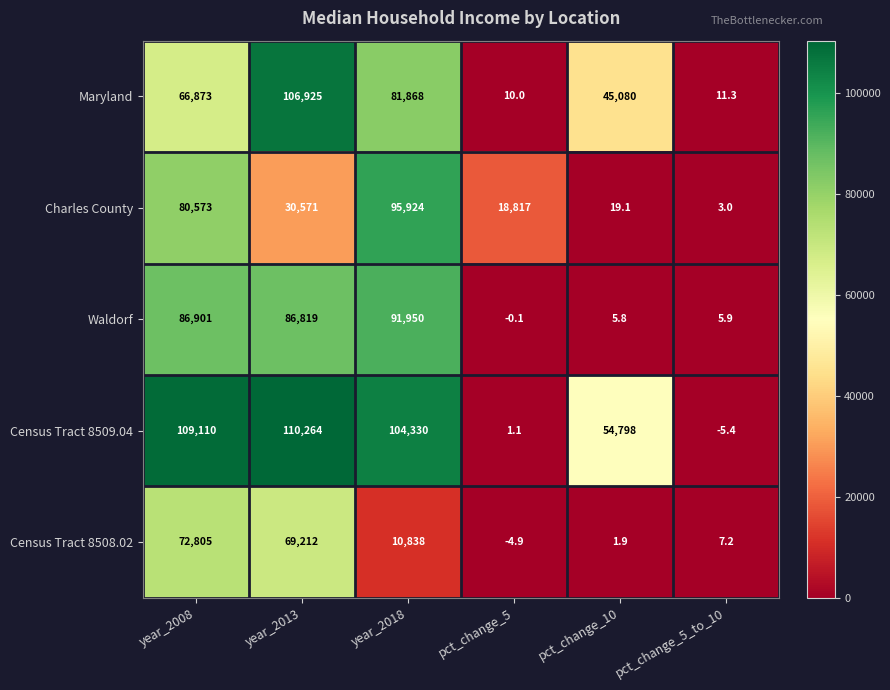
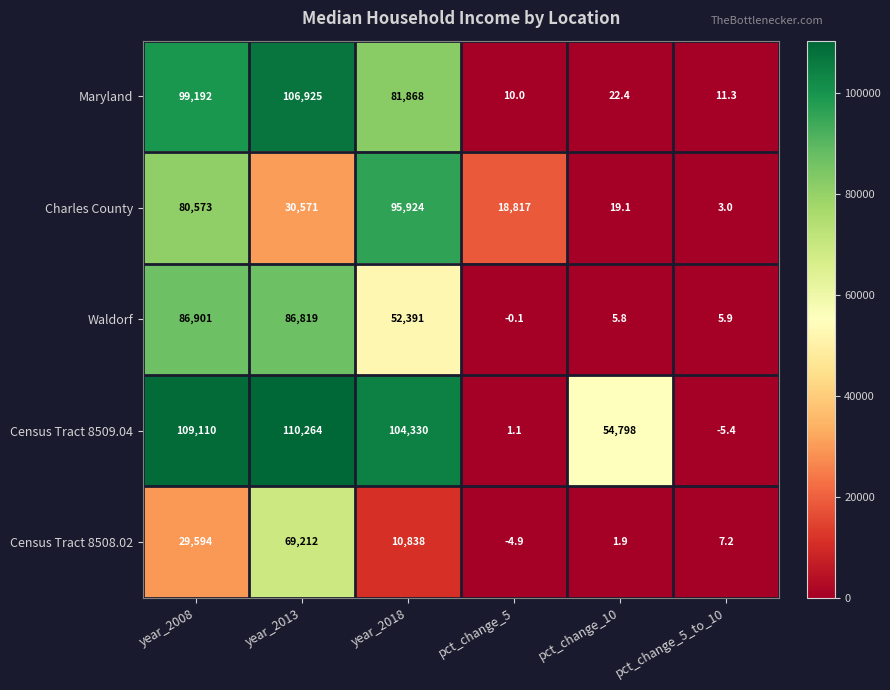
  {
    "Maryland": {
-     "year_2008": "66,873",
+     "year_2008": "99,192",
      "year_2013": "106,925",
      "year_2018": "81,868",
      "pct_change_5": "10.0",
-     "pct_change_10": "45,080",
+     "pct_change_10": "22.4",
      "pct_change_5_to_10": "11.3"
    },
    "Charles County": {
      "year_2008": "80,573",
      "year_2013": "30,571",
      "year_2018": "95,924",
      "pct_change_5": "18,817",
      "pct_change_10": "19.1",
      "pct_change_5_to_10": "3.0"
    },
    "Waldorf": {
      "year_2008": "86,901",
      "year_2013": "86,819",
-     "year_2018": "91,950",
+     "year_2018": "52,391",
      "pct_change_5": "-0.1",
      "pct_change_10": "5.8",
      "pct_change_5_to_10": "5.9"
    },
    "Census Tract 8509.04": {
      "year_2008": "109,110",
      "year_2013": "110,264",
      "year_2018": "104,330",
      "pct_change_5": "1.1",
      "pct_change_10": "54,798",
      "pct_change_5_to_10": "-5.4"
    },
    "Census Tract 8508.02": {
-     "year_2008": "72,805",
+     "year_2008": "29,594",
      "year_2013": "69,212",
      "year_2018": "10,838",
      "pct_change_5": "-4.9",
      "pct_change_10": "1.9",
      "pct_change_5_to_10": "7.2"
    }
  }
